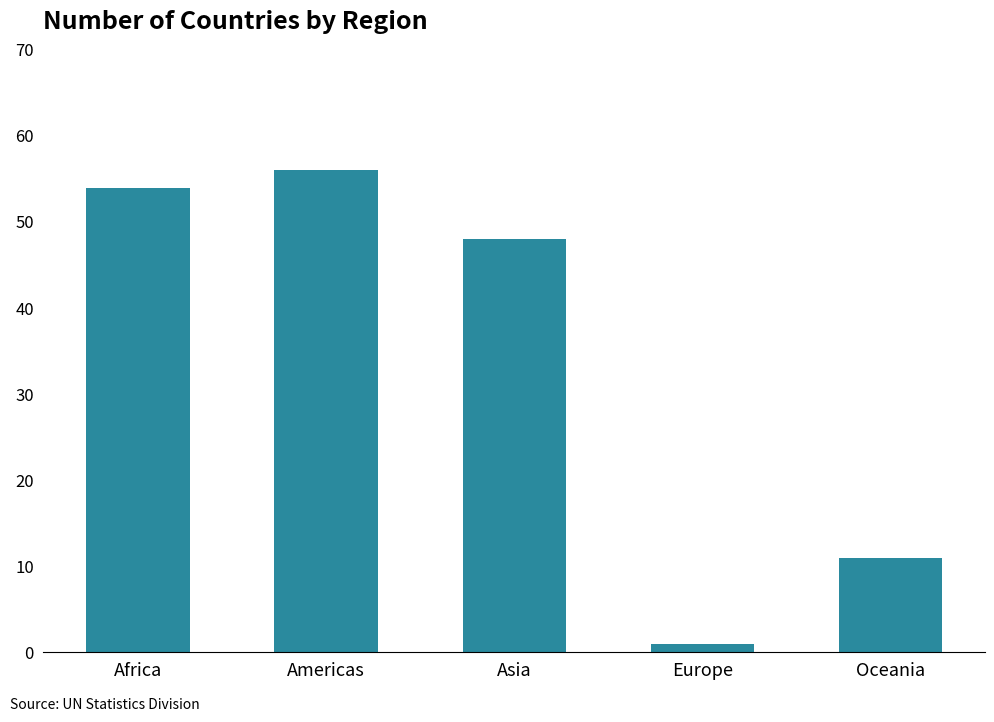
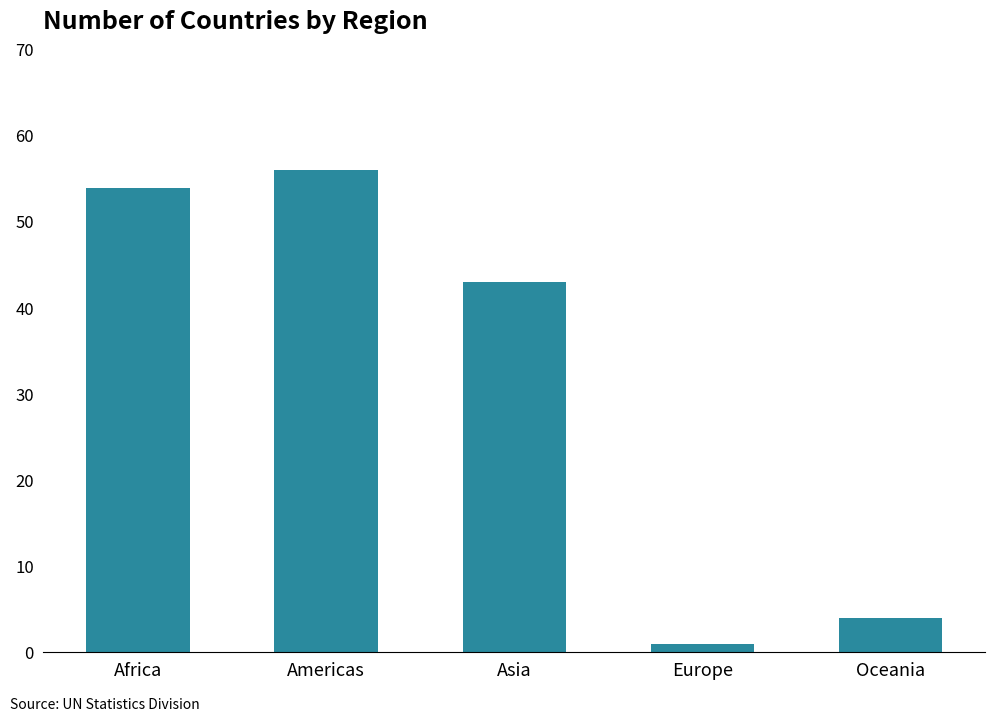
  {
    "Africa": 54,
    "Americas": 56,
-   "Asia": 48,
+   "Asia": 43,
    "Europe": 1,
-   "Oceania": 11
+   "Oceania": 4
  }
